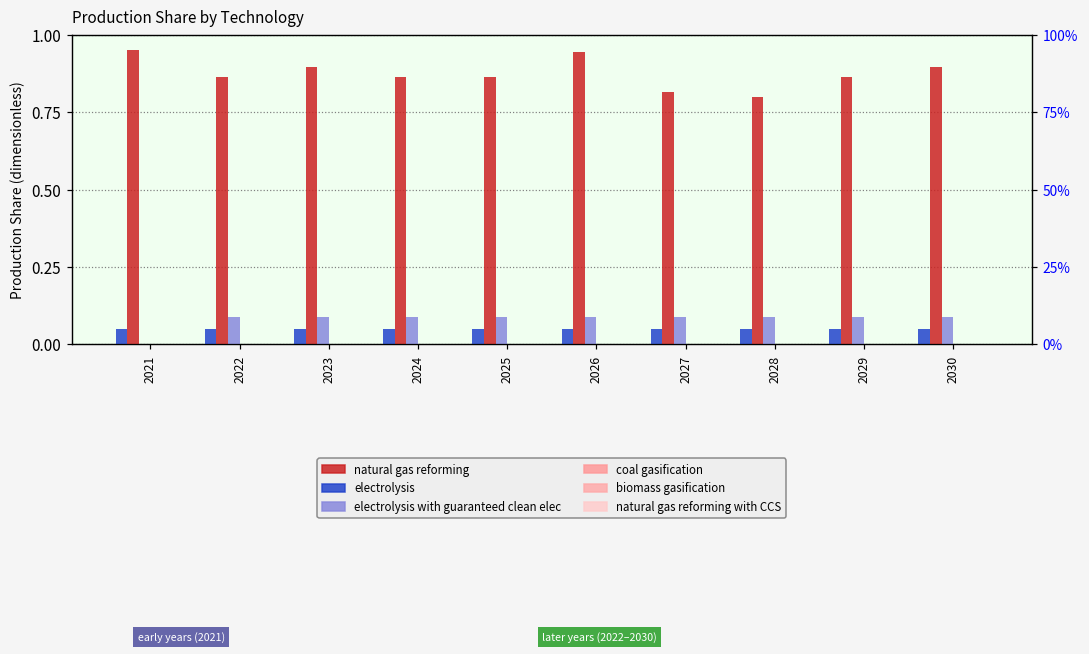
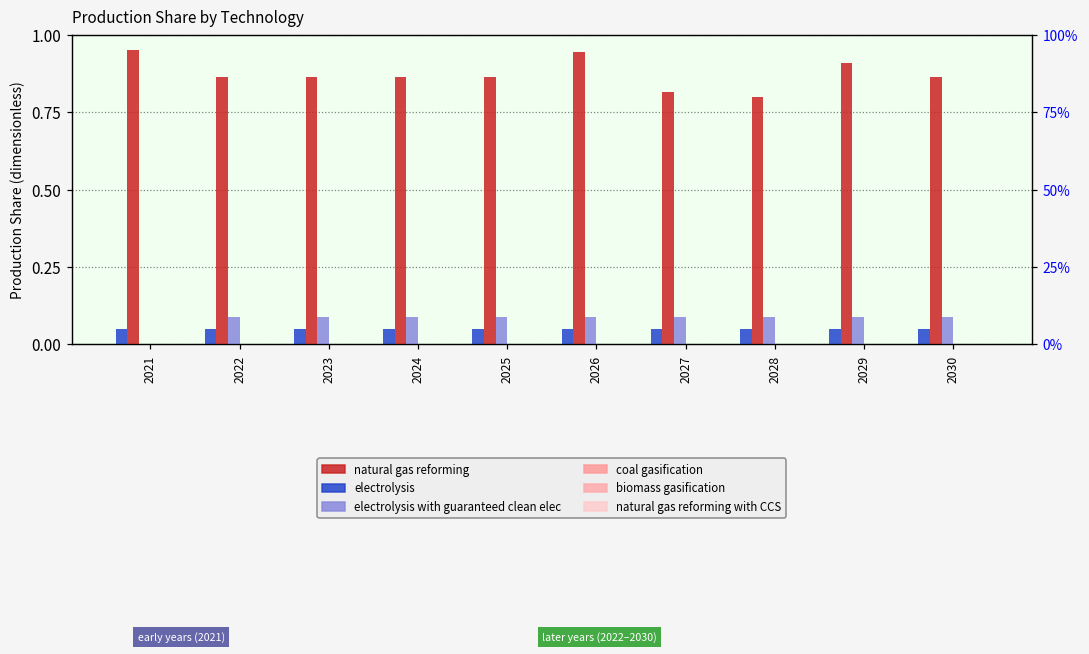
  {
    "electrolysis": {
      "2021": 0.05,
      "2022": 0.05,
      "2023": 0.05,
      "2024": 0.05,
      "2025": 0.05,
      "2026": 0.05,
      "2027": 0.05,
      "2028": 0.05,
      "2029": 0.05,
      "2030": 0.05
    },
    "natural gas reforming": {
      "2021": 0.95,
      "2022": 0.86,
-     "2023": 0.90,
+     "2023": 0.86,
      "2024": 0.86,
      "2025": 0.86,
      "2026": 0.94,
      "2027": 0.82,
      "2028": 0.80,
-     "2029": 0.86,
-     "2030": 0.90
+     "2029": 0.91,
+     "2030": 0.86
    },
    "electrolysis with guaranteed clean elec": {
      "2021": 0.00,
      "2022": 0.09,
      "2023": 0.09,
      "2024": 0.09,
      "2025": 0.09,
      "2026": 0.09,
      "2027": 0.09,
      "2028": 0.09,
      "2029": 0.09,
      "2030": 0.09
    }
  }
